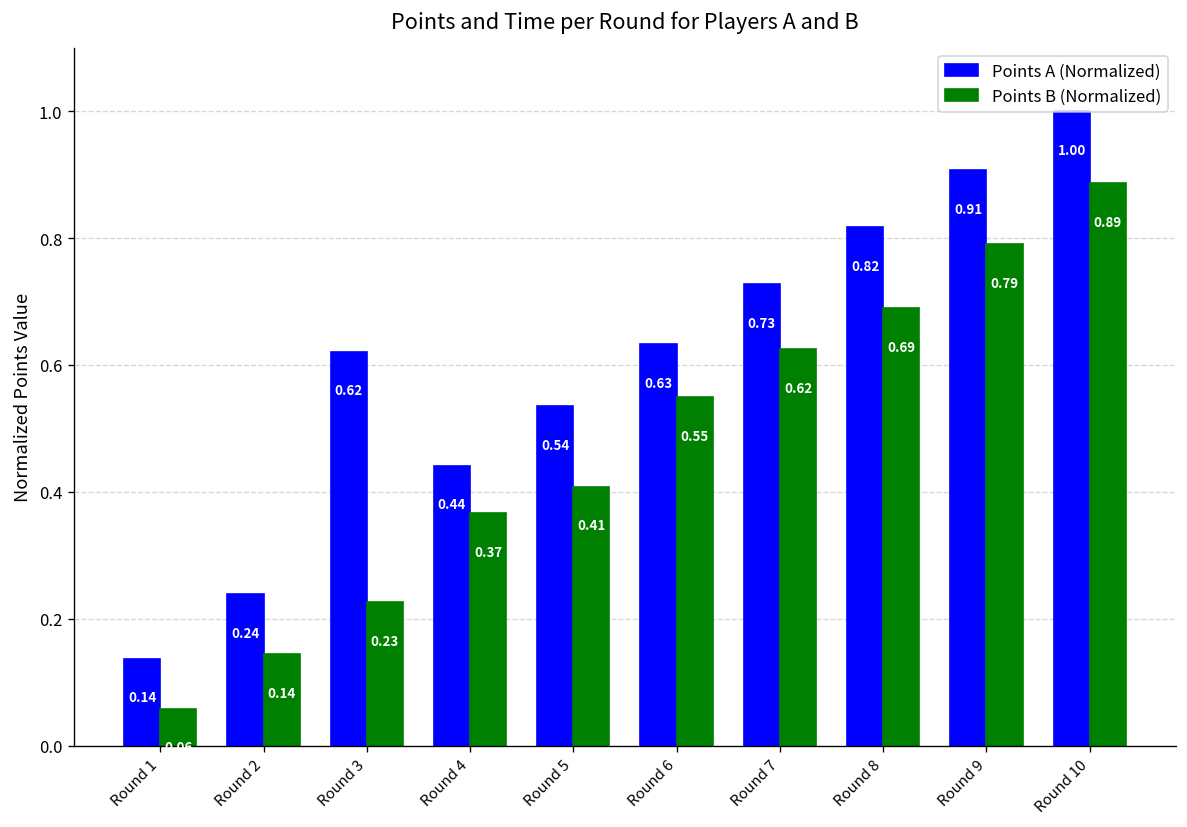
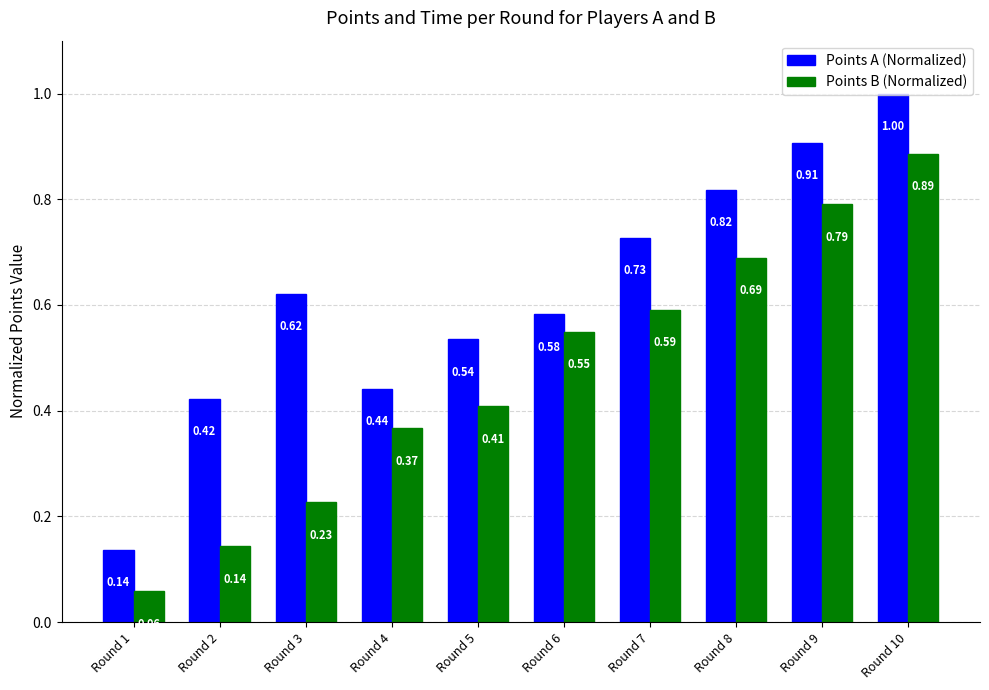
  {
    "Points A (Normalized)": {
      "Round 1": 0.14,
-     "Round 2": 0.24,
+     "Round 2": 0.42,
      "Round 3": 0.62,
      "Round 4": 0.44,
      "Round 5": 0.54,
-     "Round 6": 0.63,
+     "Round 6": 0.58,
      "Round 7": 0.73,
      "Round 8": 0.82,
      "Round 9": 0.91
    },
    "Points B (Normalized)": {
      "Round 2": 0.14,
      "Round 3": 0.23,
      "Round 4": 0.37,
      "Round 5": 0.41,
      "Round 6": 0.55,
-     "Round 7": 0.62,
+     "Round 7": 0.59,
      "Round 8": 0.69,
      "Round 9": 0.79,
      "Round 10": 0.89
    }
  }
